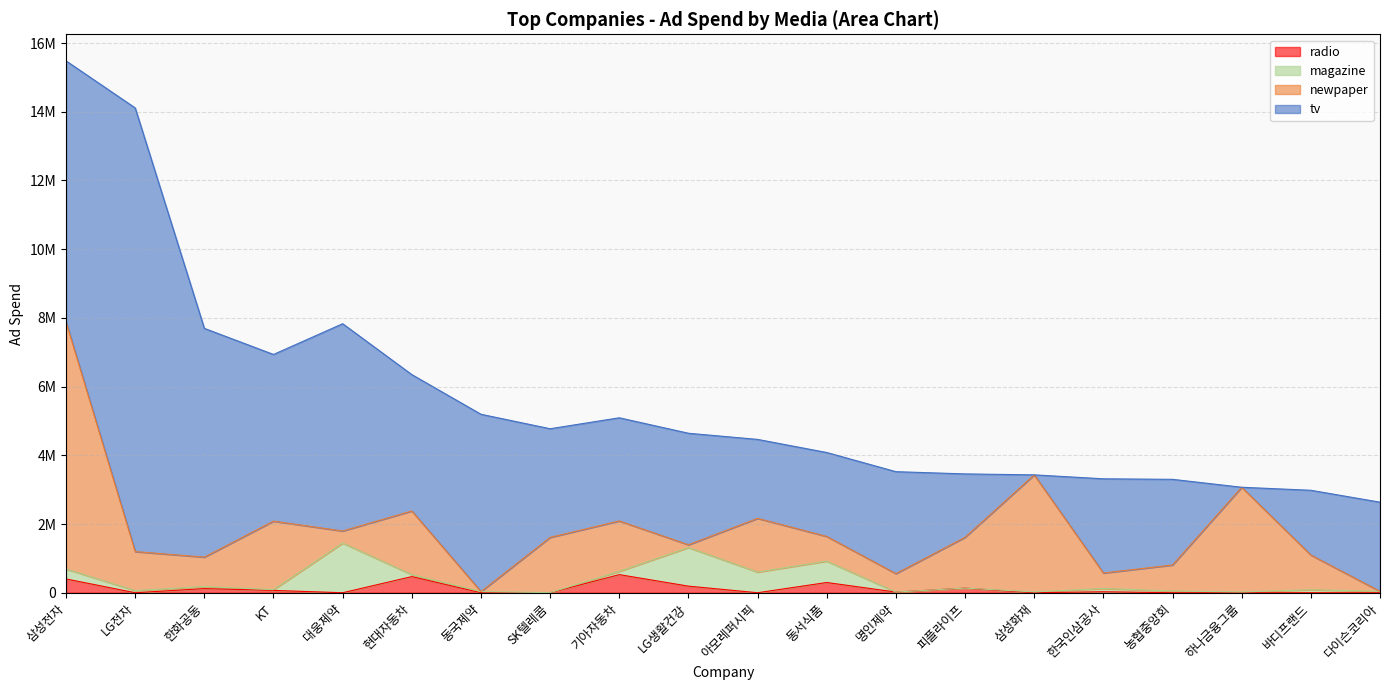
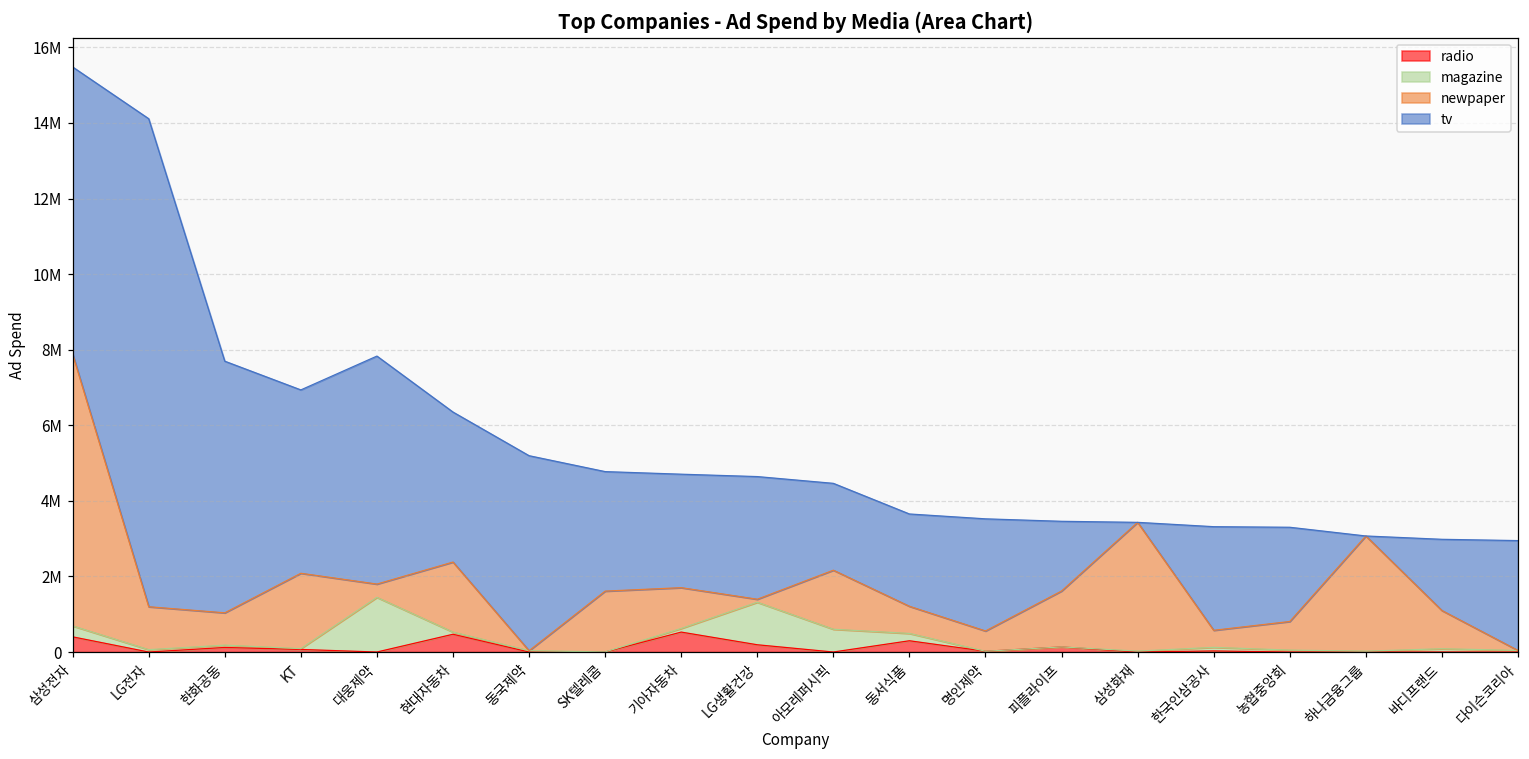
  {
    "radio": {
      "삼성전자": 400000,
      "대웅제약": 0,
      "기아자동차": 500000,
      "LG생활건강": 200000,
      "아모레퍼시픽": 0,
      "동서식품": 300000,
      "한국인삼공사": 0,
      "바디프랜드": 0
    },
    "magazine": {
      "삼성전자": 300000,
      "대웅제약": 1400000,
      "기아자동차": 100000,
      "LG생활건강": 1100000,
      "아모레퍼시픽": 600000,
-     "동서식품": 600000,
+     "동서식품": 200000,
      "한국인삼공사": 100000,
      "바디프랜드": 100000
    },
    "newpaper": {
      "삼성전자": 7200000,
      "LG전자": 1100000,
      "한화공동": 900000,
      "KT": 2000000,
      "대웅제약": 400000,
      "현대자동차": 1900000,
      "SK텔레콤": 1600000,
-     "기아자동차": 1500000,
+     "기아자동차": 1100000,
      "LG생활건강": 100000,
      "아모레퍼시픽": 1600000,
      "동서식품": 700000,
      "명인제약": 500000,
      "피플라이프": 1500000,
      "한국인삼공사": 500000,
      "농협중앙회": 800000,
      "바디프랜드": 1000000
    },
    "tv": {
      "삼성전자": 7600000,
      "LG전자": 12900000,
      "한화공동": 6700000,
      "KT": 4900000,
      "대웅제약": 6000000,
      "현대자동차": 4000000,
      "동국제약": 5200000,
      "SK텔레콤": 3200000,
      "기아자동차": 3000000,
      "LG생활건강": 3200000,
      "아모레퍼시픽": 2300000,
      "동서식품": 2400000,
      "명인제약": 3000000,
      "피플라이프": 1800000,
      "한국인삼공사": 2700000,
      "농협중앙회": 2500000,
      "바디프랜드": 1900000,
-     "다이슨코리아": 2600000
+     "다이슨코리아": 2900000
    }
  }
